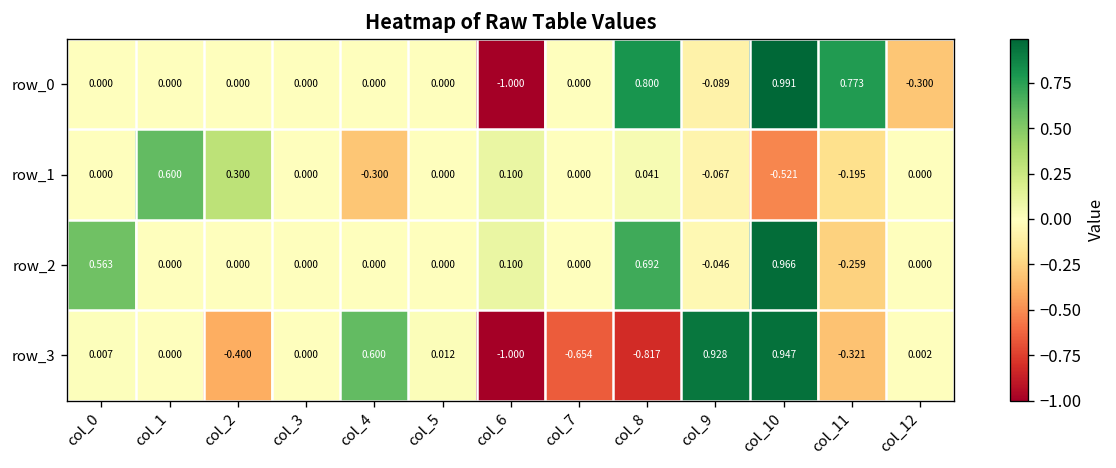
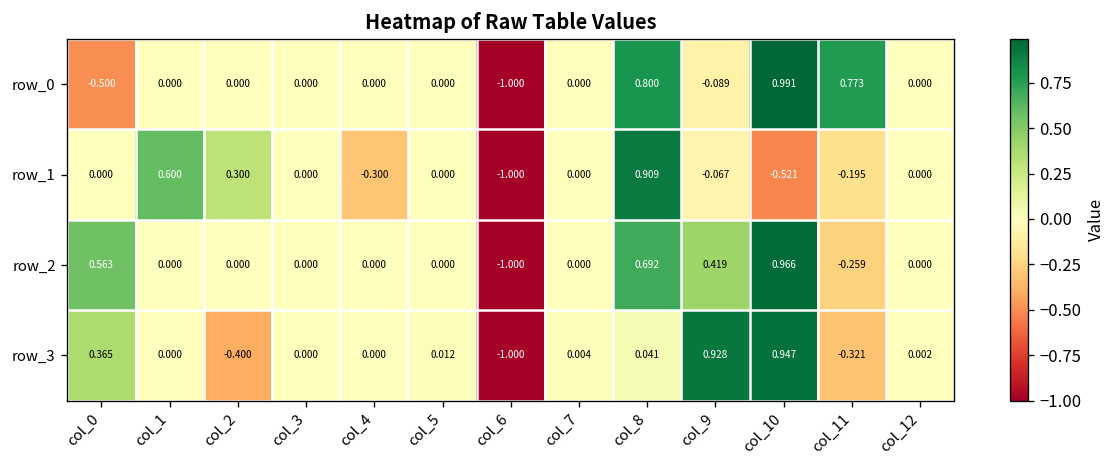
  {
    "row_0": {
-     "col_0": 0.000,
+     "col_0": -0.500,
      "col_1": 0.000,
      "col_2": 0.000,
      "col_3": 0.000,
      "col_4": 0.000,
      "col_5": 0.000,
      "col_6": -1.000,
      "col_7": 0.000,
      "col_8": 0.800,
      "col_9": -0.089,
      "col_10": 0.991,
      "col_11": 0.773,
-     "col_12": -0.300
+     "col_12": 0.000
    },
    "row_1": {
      "col_0": 0.000,
      "col_1": 0.600,
      "col_2": 0.300,
      "col_3": 0.000,
      "col_4": -0.300,
      "col_5": 0.000,
-     "col_6": 0.100,
+     "col_6": -1.000,
      "col_7": 0.000,
-     "col_8": 0.041,
+     "col_8": 0.909,
      "col_9": -0.067,
      "col_10": -0.521,
      "col_11": -0.195,
      "col_12": 0.000
    },
    "row_2": {
      "col_0": 0.563,
      "col_1": 0.000,
      "col_2": 0.000,
      "col_3": 0.000,
      "col_4": 0.000,
      "col_5": 0.000,
-     "col_6": 0.100,
+     "col_6": -1.000,
      "col_7": 0.000,
      "col_8": 0.692,
-     "col_9": -0.046,
+     "col_9": 0.419,
      "col_10": 0.966,
      "col_11": -0.259,
      "col_12": 0.000
    },
    "row_3": {
-     "col_0": 0.007,
+     "col_0": 0.365,
      "col_1": 0.000,
      "col_2": -0.400,
      "col_3": 0.000,
-     "col_4": 0.600,
+     "col_4": 0.000,
      "col_5": 0.012,
      "col_6": -1.000,
-     "col_7": -0.654,
-     "col_8": -0.817,
+     "col_7": 0.004,
+     "col_8": 0.041,
      "col_9": 0.928,
      "col_10": 0.947,
      "col_11": -0.321,
      "col_12": 0.002
    }
  }
